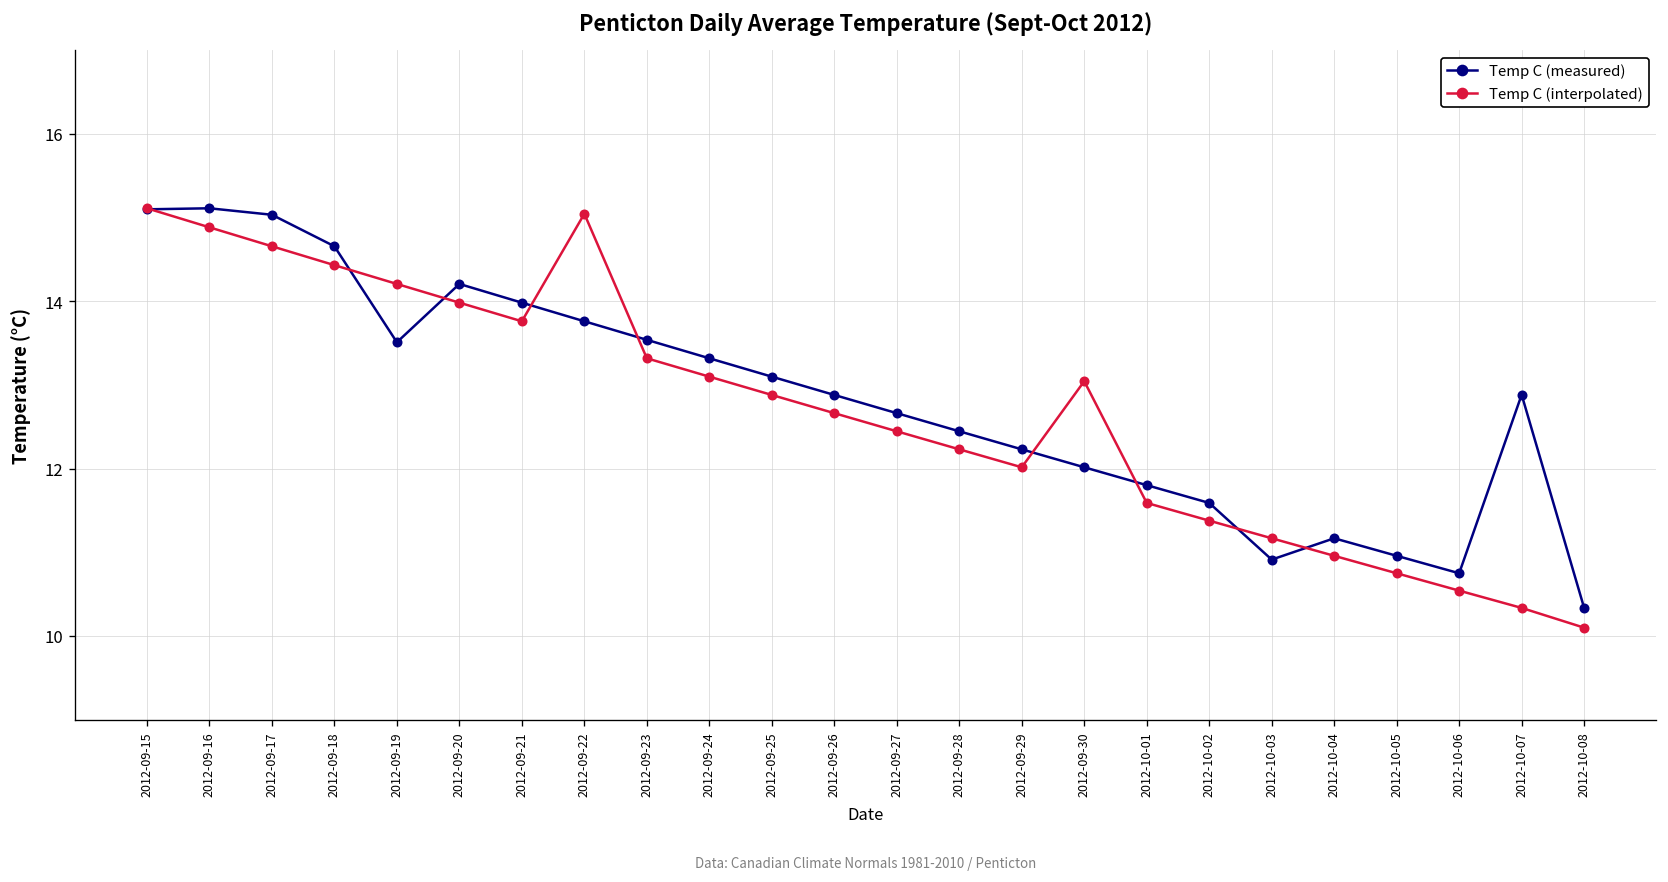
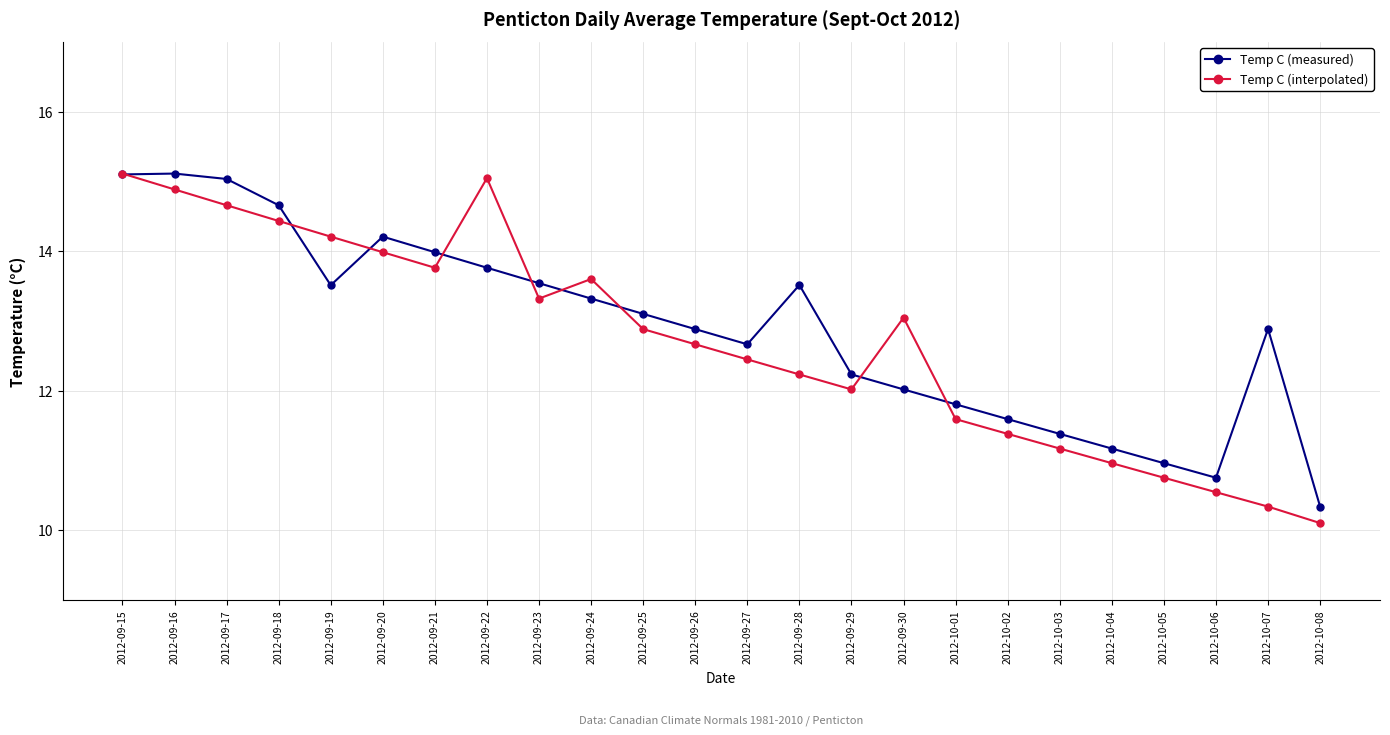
  {
    "Temp C (measured)": {
      "2012-09-16": 15.1,
      "2012-09-17": 15.0,
      "2012-09-18": 14.7,
      "2012-09-19": 13.5,
      "2012-09-20": 14.2,
      "2012-09-21": 14.0,
      "2012-09-22": 13.8,
      "2012-09-23": 13.5,
      "2012-09-24": 13.3,
      "2012-09-25": 13.1,
      "2012-09-26": 12.9,
      "2012-09-27": 12.7,
-     "2012-09-28": 12.4,
+     "2012-09-28": 13.5,
      "2012-09-29": 12.2,
      "2012-09-30": 12.0,
      "2012-10-01": 11.8,
      "2012-10-02": 11.6,
-     "2012-10-03": 10.9,
+     "2012-10-03": 11.4,
      "2012-10-04": 11.2,
      "2012-10-05": 11.0,
      "2012-10-06": 10.8,
      "2012-10-07": 12.9,
      "2012-10-08": 10.3
    },
    "Temp C (interpolated)": {
      "2012-09-16": 14.9,
      "2012-09-17": 14.7,
      "2012-09-18": 14.4,
      "2012-09-19": 14.2,
      "2012-09-20": 14.0,
      "2012-09-21": 13.8,
      "2012-09-22": 15.0,
      "2012-09-23": 13.3,
-     "2012-09-24": 13.1,
+     "2012-09-24": 13.6,
      "2012-09-25": 12.9,
      "2012-09-26": 12.7,
      "2012-09-27": 12.4,
      "2012-09-28": 12.2,
      "2012-09-29": 12.0,
      "2012-09-30": 13.0,
      "2012-10-01": 11.6,
      "2012-10-02": 11.4,
      "2012-10-03": 11.2,
      "2012-10-04": 11.0,
      "2012-10-05": 10.8,
      "2012-10-06": 10.5,
      "2012-10-07": 10.3,
      "2012-10-08": 10.1
    }
  }
